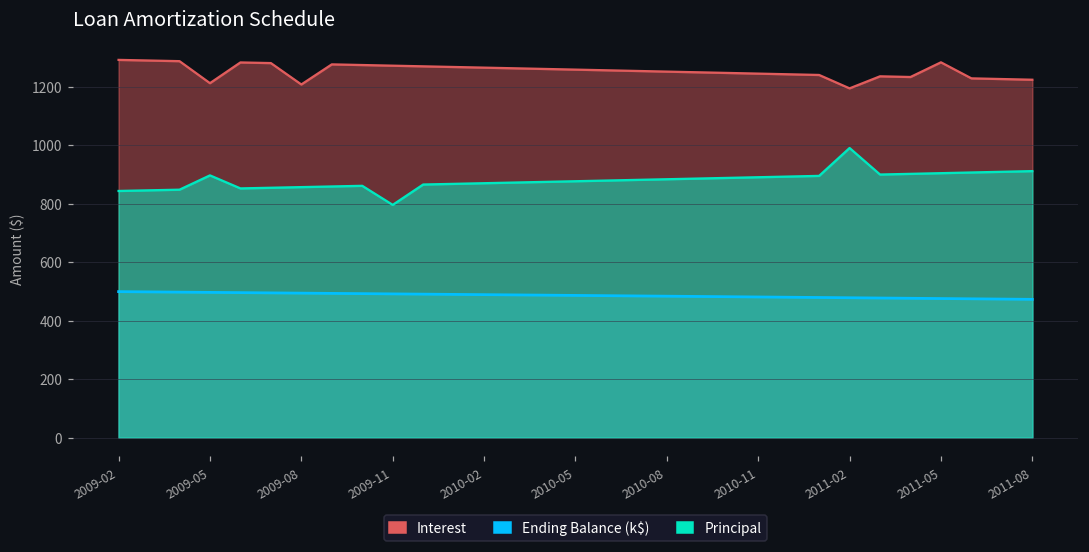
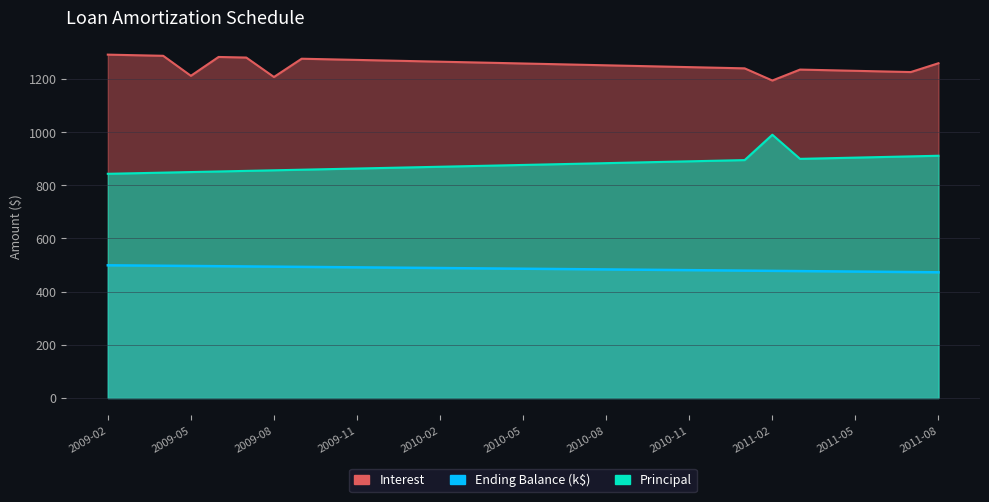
  {
    "Ending Balance (k$)": {
      "2009-02": 500,
      "2009-05": 500,
      "2009-08": 490,
      "2009-11": 490,
      "2010-02": 490,
      "2010-05": 490,
      "2010-08": 480,
      "2010-11": 480,
      "2011-02": 480,
      "2011-05": 480,
      "2011-08": 470
    },
    "Interest": {
      "2009-02": 1290,
      "2009-05": 1210,
      "2009-08": 1210,
      "2009-11": 1270,
      "2010-02": 1270,
      "2010-05": 1260,
      "2010-08": 1250,
      "2010-11": 1240,
      "2011-02": 1190,
-     "2011-05": 1280,
-     "2011-08": 1220
+     "2011-05": 1230,
+     "2011-08": 1260
    },
    "Principal": {
      "2009-02": 840,
-     "2009-05": 900,
+     "2009-05": 850,
      "2009-08": 860,
-     "2009-11": 800,
+     "2009-11": 860,
      "2010-02": 870,
      "2010-05": 880,
      "2010-08": 880,
      "2010-11": 890,
      "2011-02": 990,
      "2011-05": 900,
      "2011-08": 910
    }
  }
